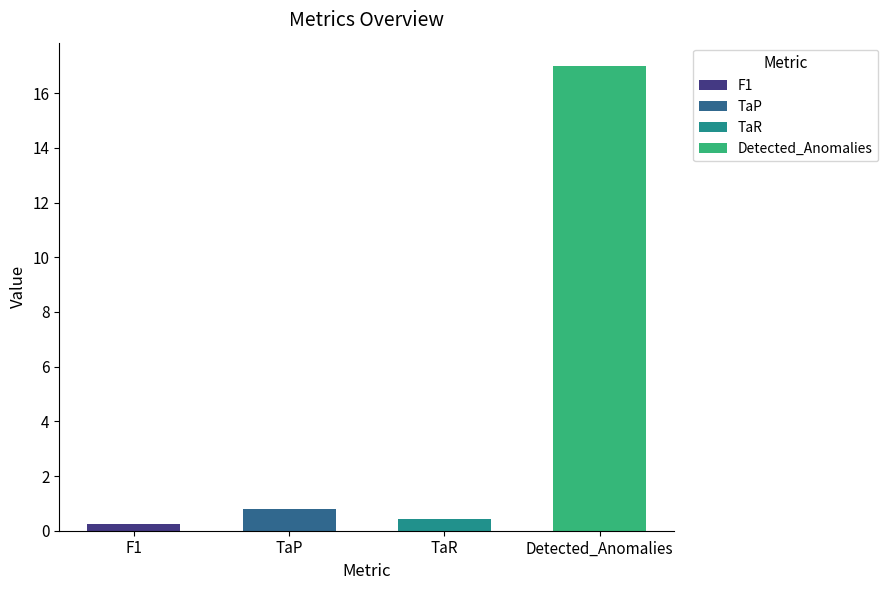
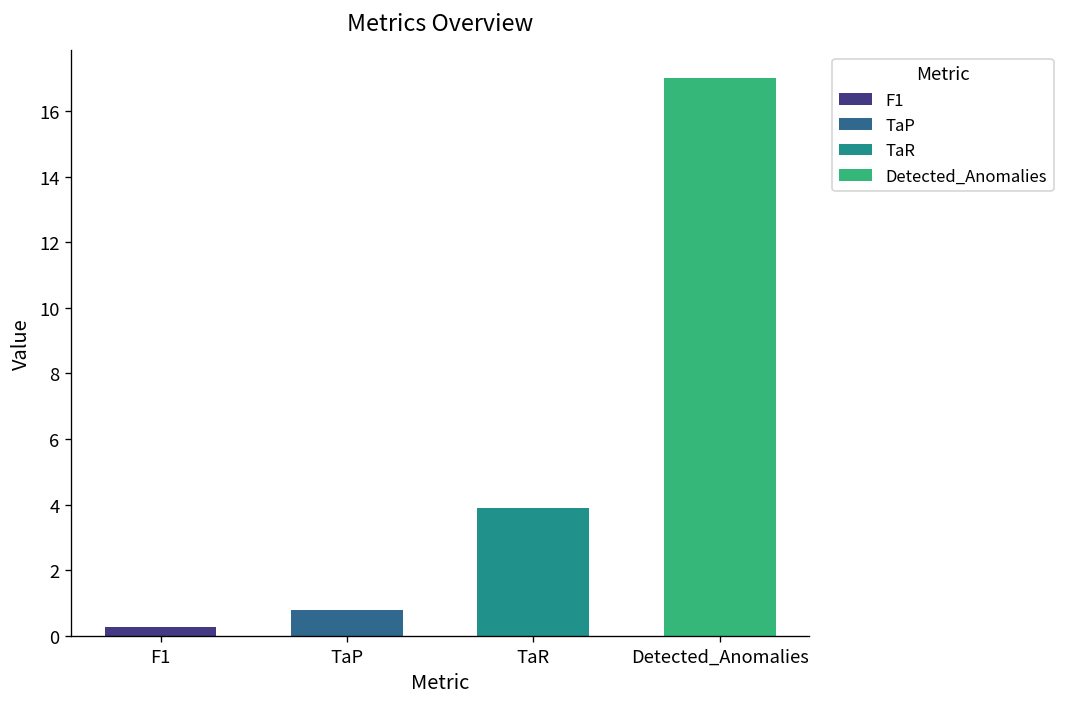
  {
    "F1": 0.3,
    "TaP": 0.8,
-   "TaR": 0.4,
+   "TaR": 3.9,
    "Detected_Anomalies": 17.0
  }
